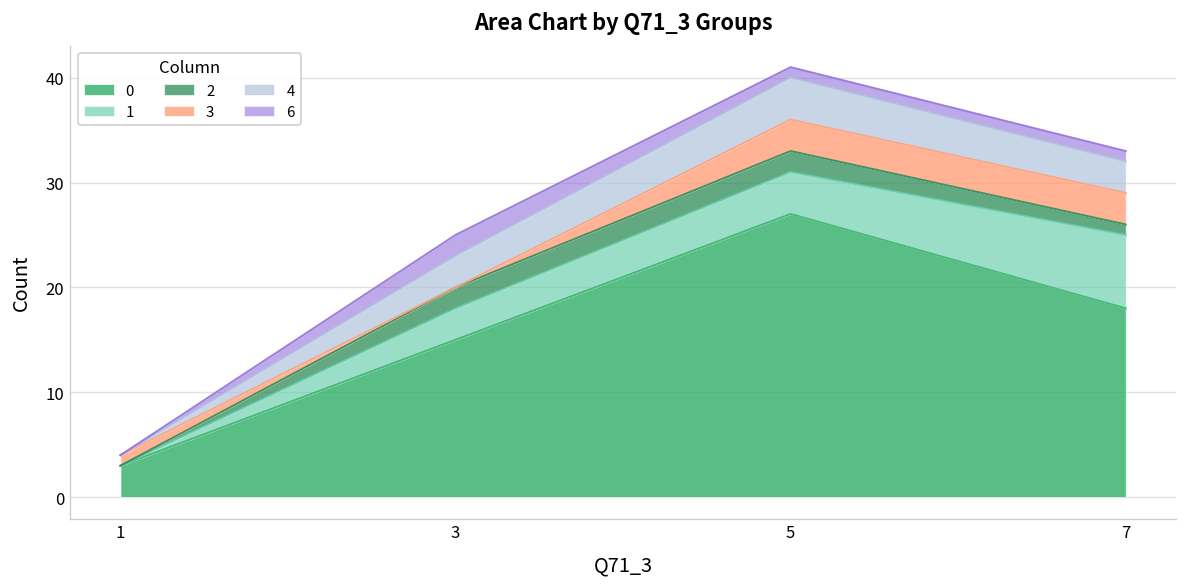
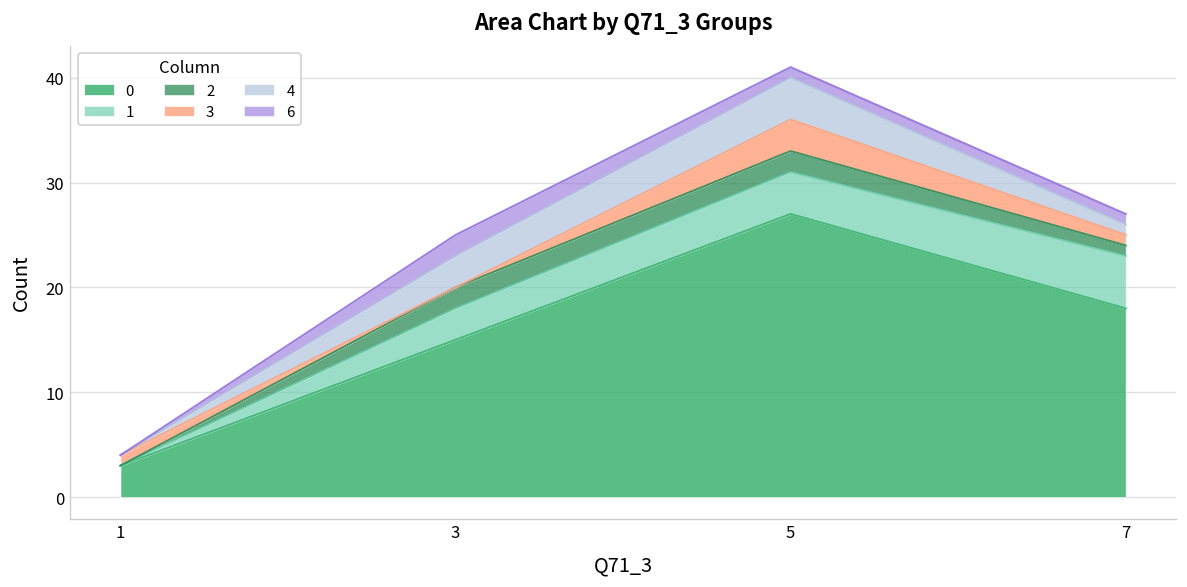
  {
    "1": {
      "3": 3,
      "5": 4,
-     "7": 7
+     "7": 5
    },
    "3": {
      "5": 3,
-     "7": 3
+     "7": 1
    },
    "4": {
      "3": 3,
      "5": 4,
-     "7": 3
+     "7": 1
    },
    "6": {
      "3": 2,
      "5": 1,
      "7": 1
    }
  }
